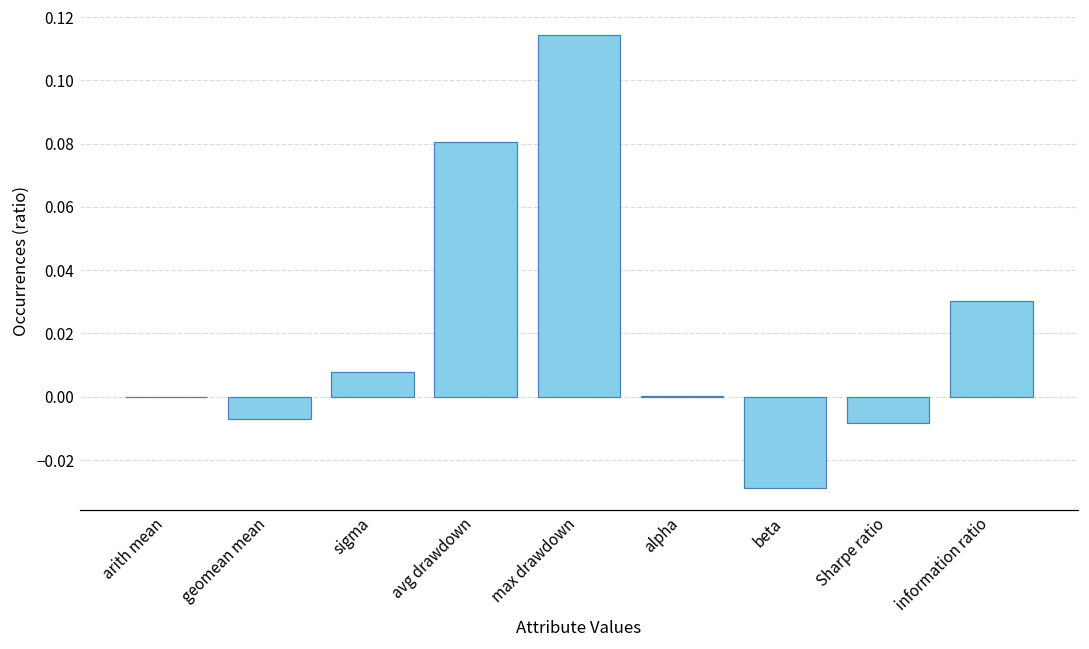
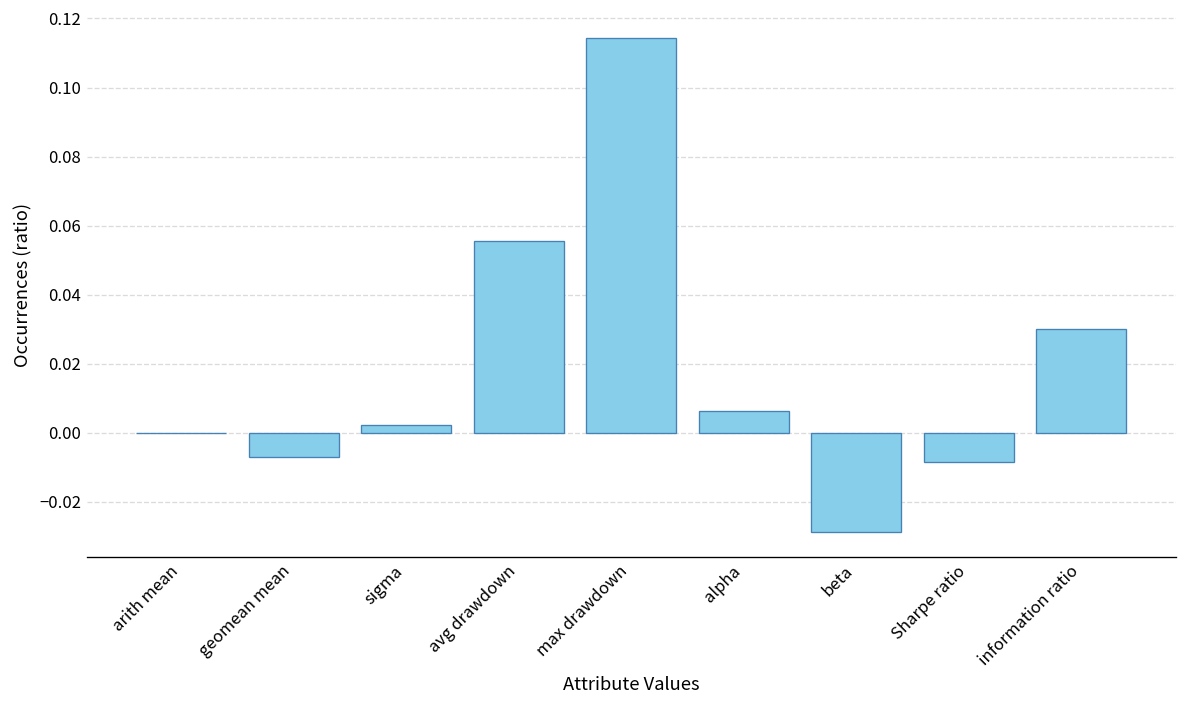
  {
    "geomean mean": -0.007,
-   "sigma": 0.008,
-   "avg drawdown": 0.081,
+   "sigma": 0.002,
+   "avg drawdown": 0.055,
    "max drawdown": 0.114,
-   "alpha": 0.000,
+   "alpha": 0.006,
    "beta": -0.029,
    "Sharpe ratio": -0.008,
    "information ratio": 0.030
  }
